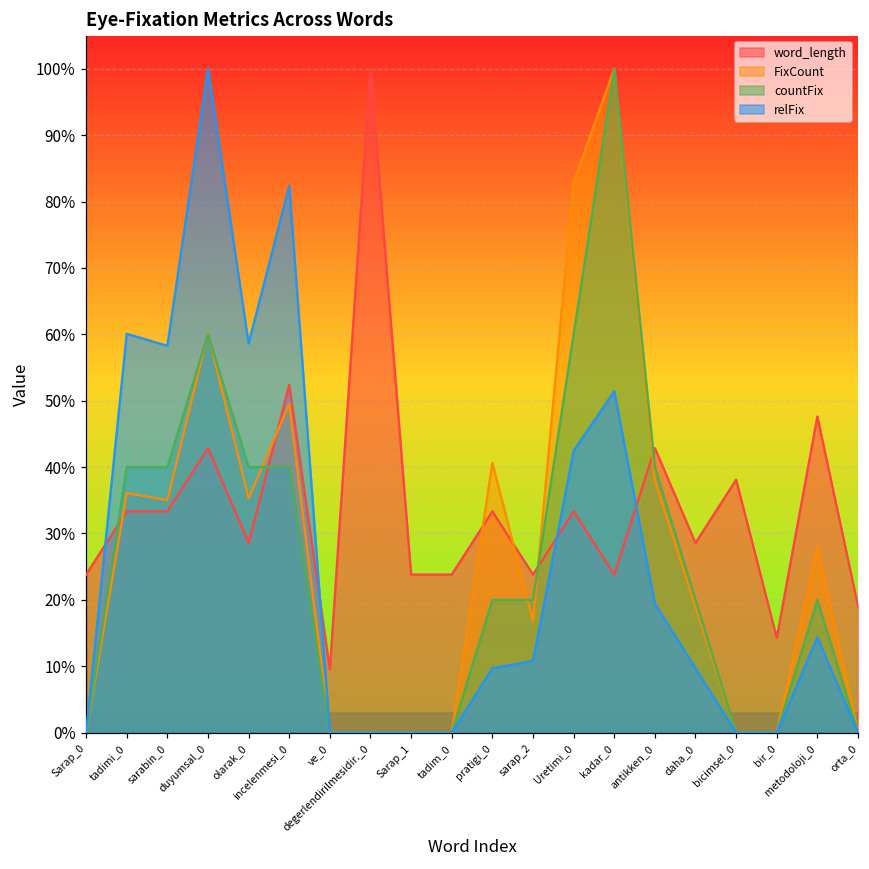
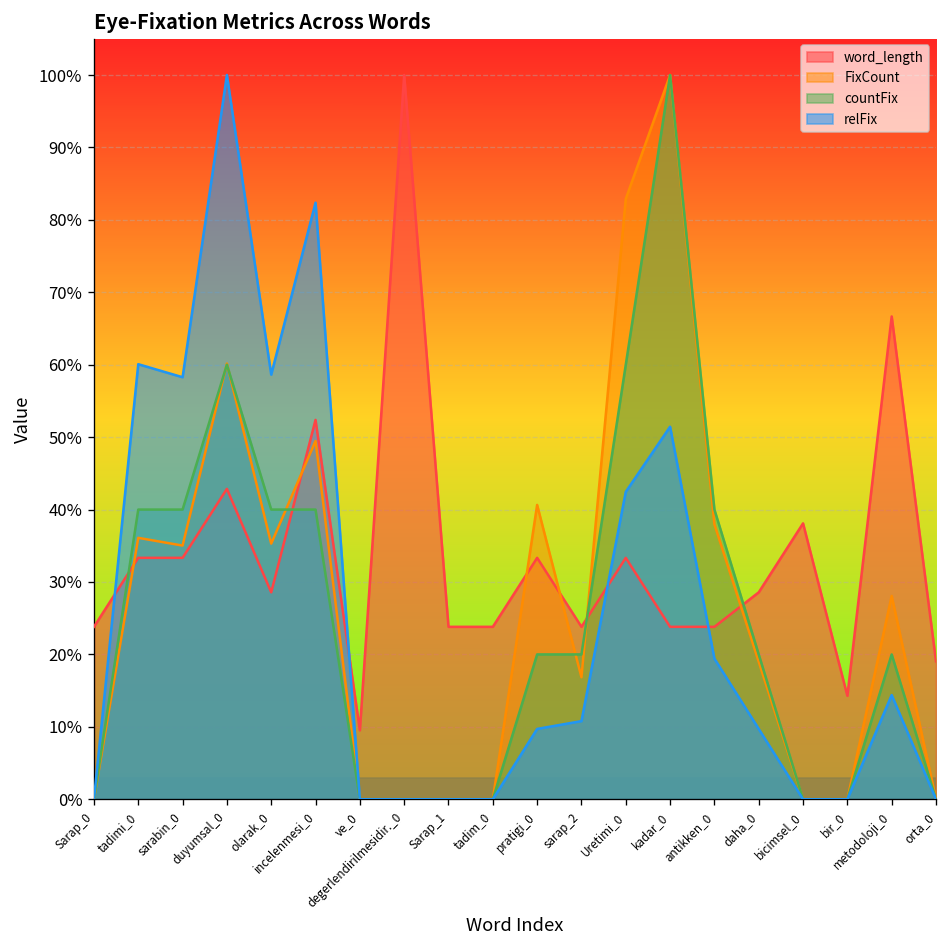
  {
    "word_length": {
      "Sarap_0": "24%",
      "tadimi_0": "33%",
      "sarabin_0": "33%",
      "duyumsal_0": "43%",
      "olarak_0": "29%",
      "incelenmesi_0": "52%",
      "ve_0": "10%",
      "degerlendirilmesidir._0": "100%",
      "Sarap_1": "24%",
      "tadim_0": "24%",
      "pratigi_0": "33%",
      "sarap_2": "24%",
      "Uretimi_0": "33%",
      "kadar_0": "24%",
-     "antikken_0": "43%",
+     "antikken_0": "24%",
      "daha_0": "29%",
      "bicimsel_0": "38%",
      "bir_0": "14%",
-     "metodoloji_0": "48%",
+     "metodoloji_0": "67%",
      "orta_0": "19%"
    },
    "FixCount": {
      "tadimi_0": "36%",
      "sarabin_0": "35%",
      "olarak_0": "35%",
      "incelenmesi_0": "49%",
      "pratigi_0": "41%",
      "sarap_2": "17%",
      "Uretimi_0": "83%",
      "antikken_0": "38%",
      "daha_0": "19%",
      "metodoloji_0": "28%"
    },
    "countFix": {
      "tadimi_0": "40%",
      "sarabin_0": "40%",
      "olarak_0": "40%",
      "incelenmesi_0": "40%",
      "pratigi_0": "20%",
      "sarap_2": "20%",
      "Uretimi_0": "60%",
      "antikken_0": "40%",
      "daha_0": "20%",
      "metodoloji_0": "20%"
    },
    "relFix": {
      "tadimi_0": "60%",
      "sarabin_0": "58%",
      "duyumsal_0": "100%",
      "olarak_0": "59%",
      "incelenmesi_0": "82%",
      "pratigi_0": "10%",
      "sarap_2": "11%",
      "Uretimi_0": "42%",
      "kadar_0": "51%",
      "antikken_0": "19%",
      "daha_0": "10%",
      "metodoloji_0": "14%"
    }
  }
